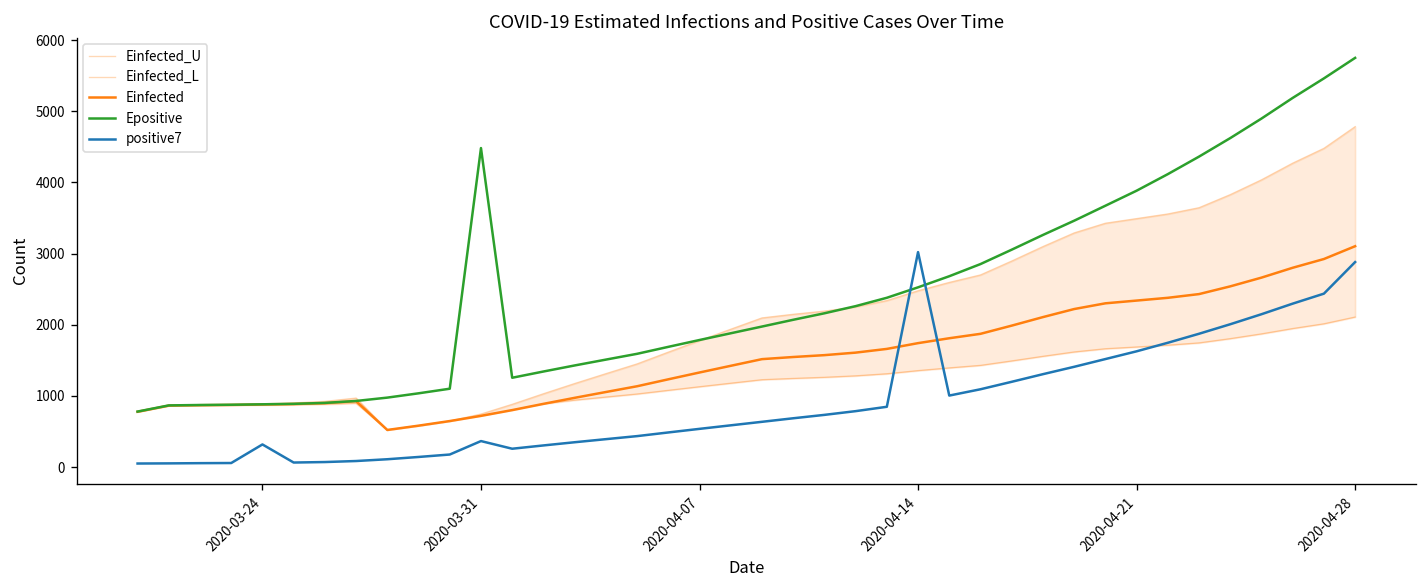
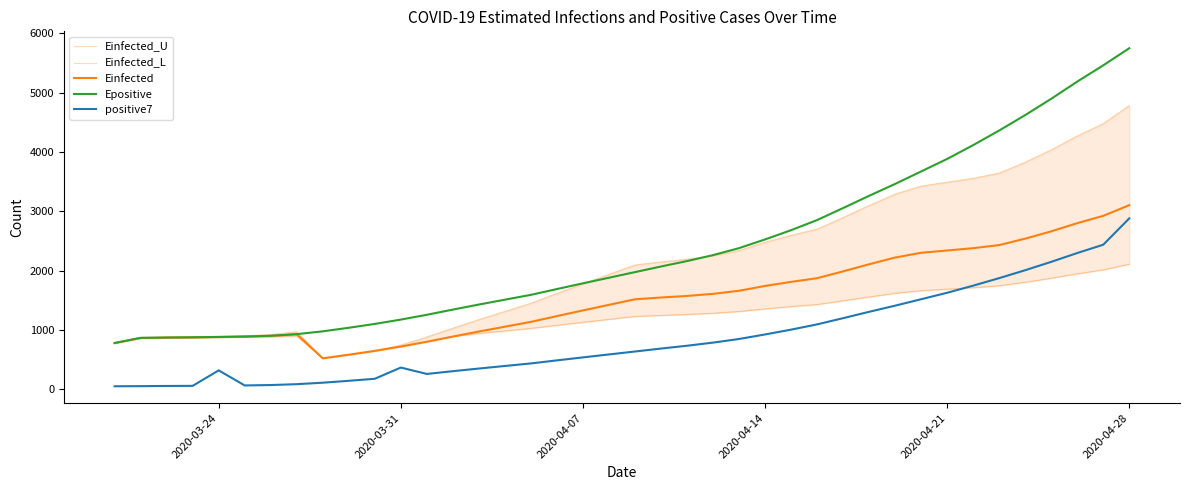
  {
    "Epositive": {
-     "2020-03-31": 4500,
+     "2020-03-31": 1200,
      "2020-04-14": 2500,
      "2020-04-21": 3900,
      "2020-04-28": 5700
    },
    "positive7": {
      "2020-03-24": 300,
      "2020-03-31": 400,
      "2020-04-07": 500,
-     "2020-04-14": 3000,
+     "2020-04-14": 900,
      "2020-04-21": 1600,
      "2020-04-28": 2900
    }
  }
